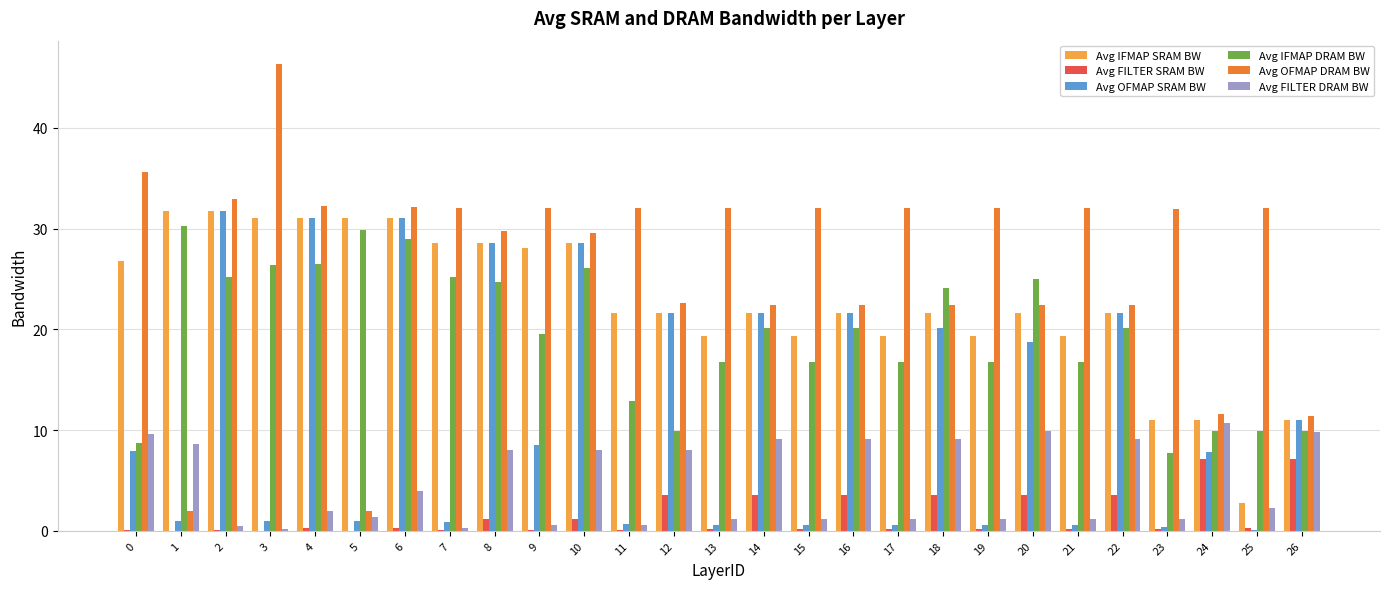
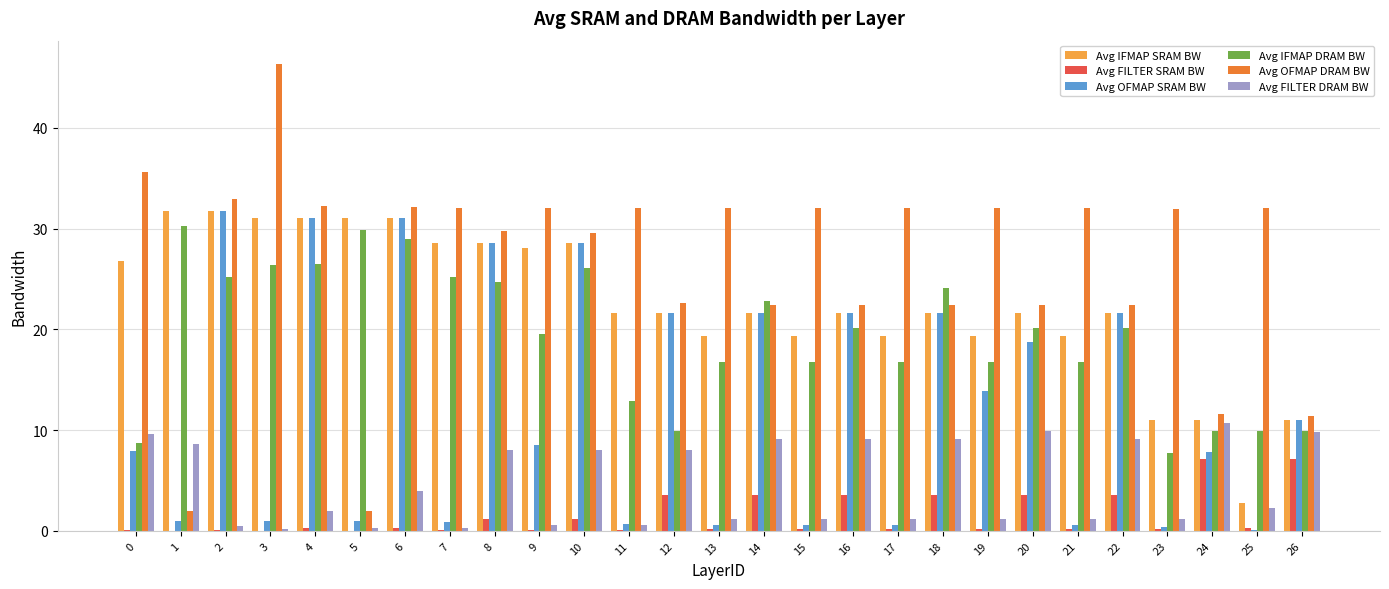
  {
    "Avg OFMAP SRAM BW": {
      "0": 7.9,
      "1": 1.0,
      "2": 31.8,
      "3": 1.0,
      "4": 31.1,
      "5": 1.0,
      "6": 31.1,
      "7": 0.9,
      "8": 28.6,
      "9": 8.5,
      "10": 28.6,
      "11": 0.7,
      "12": 21.6,
      "13": 0.6,
      "14": 21.6,
      "15": 0.6,
      "16": 21.6,
      "17": 0.6,
-     "18": 20.2,
-     "19": 0.6,
+     "18": 21.6,
+     "19": 13.9,
      "20": 18.8,
      "21": 0.6,
      "22": 21.6,
      "23": 0.3,
      "24": 7.8,
      "26": 11.0
    },
    "Avg IFMAP DRAM BW": {
      "0": 8.7,
      "1": 30.3,
      "2": 25.2,
      "3": 26.4,
      "4": 26.4,
      "5": 29.9,
      "6": 29.0,
      "7": 25.1,
      "8": 24.7,
      "9": 19.5,
      "10": 26.1,
      "11": 12.9,
      "12": 9.9,
      "13": 16.7,
-     "14": 20.2,
+     "14": 22.9,
      "15": 16.7,
      "16": 20.2,
      "17": 16.7,
      "18": 24.1,
      "19": 16.7,
-     "20": 25.0,
+     "20": 20.2,
      "21": 16.7,
      "22": 20.2,
      "23": 7.7,
      "24": 9.9,
      "25": 9.9,
      "26": 9.9
    },
    "Avg FILTER DRAM BW": {
      "0": 9.6,
      "1": 8.6,
      "2": 0.5,
      "4": 2.0,
-     "5": 1.3,
+     "5": 0.3,
      "6": 4.0,
      "7": 0.3,
      "8": 8.0,
      "9": 0.6,
      "10": 8.0,
      "11": 0.6,
      "12": 8.0,
      "13": 1.1,
      "14": 9.1,
      "15": 1.1,
      "16": 9.1,
      "17": 1.1,
      "18": 9.1,
      "19": 1.1,
      "20": 9.9,
      "21": 1.1,
      "22": 9.1,
      "23": 1.1,
      "24": 10.7,
      "25": 2.3,
      "26": 9.8
    }
  }
